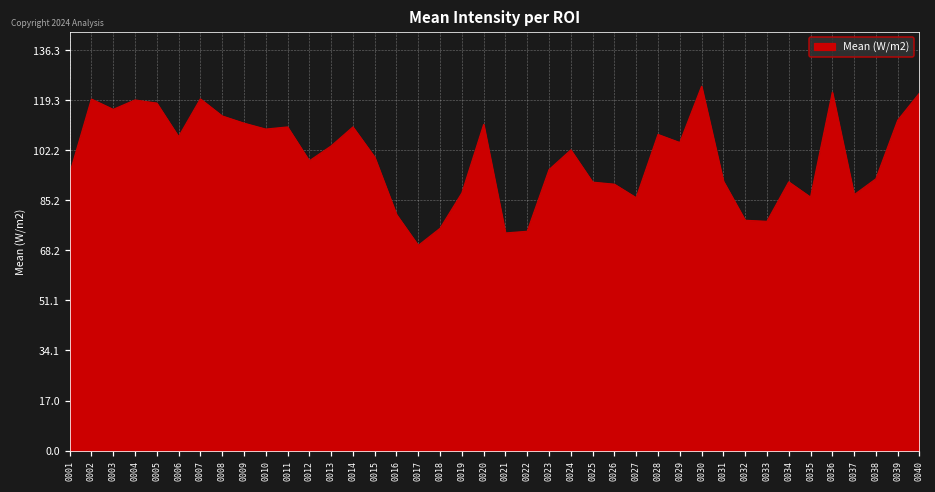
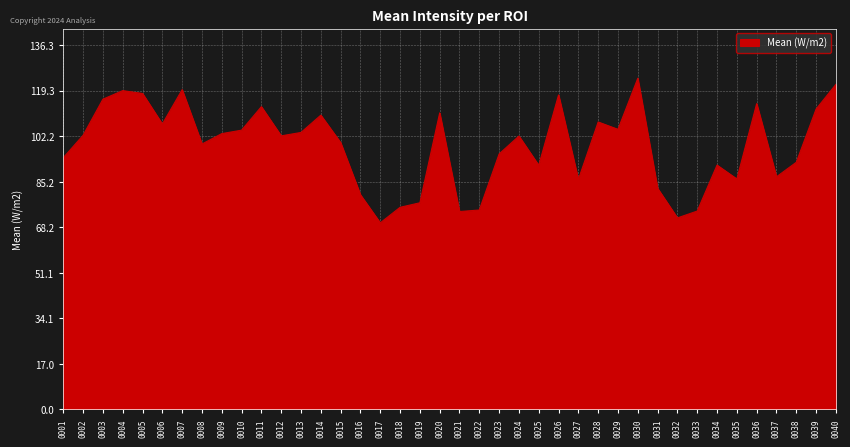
  {
    "0001": 94,
-   "0002": 120,
+   "0002": 103,
    "0003": 116,
    "0004": 119,
    "0005": 118,
    "0006": 107,
    "0007": 120,
-   "0008": 114,
-   "0009": 111,
-   "0010": 109,
-   "0011": 110,
-   "0012": 99,
+   "0008": 99,
+   "0009": 103,
+   "0010": 105,
+   "0011": 113,
+   "0012": 102,
    "0013": 104,
    "0014": 110,
    "0015": 100,
    "0016": 80,
    "0017": 70,
    "0018": 76,
-   "0019": 88,
+   "0019": 77,
    "0020": 111,
    "0021": 74,
    "0022": 75,
    "0023": 96,
    "0024": 102,
    "0025": 91,
-   "0026": 91,
+   "0026": 118,
    "0027": 86,
    "0028": 108,
    "0029": 105,
    "0030": 124,
-   "0031": 92,
-   "0032": 78,
-   "0033": 78,
+   "0031": 83,
+   "0032": 72,
+   "0033": 74,
    "0034": 91,
    "0035": 86,
-   "0036": 122,
+   "0036": 114,
    "0037": 87,
    "0038": 92,
    "0039": 112,
    "0040": 122
  }
